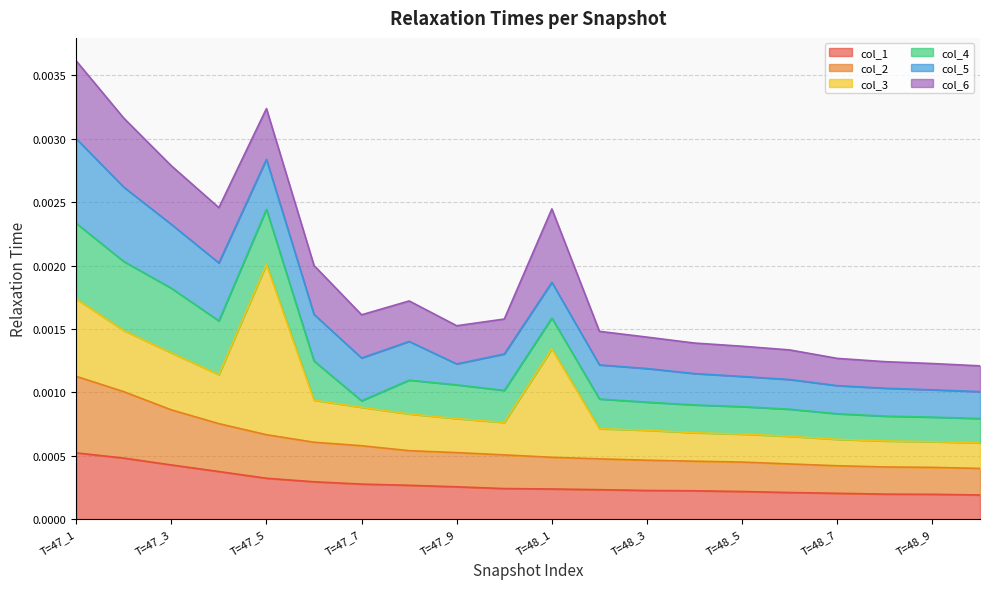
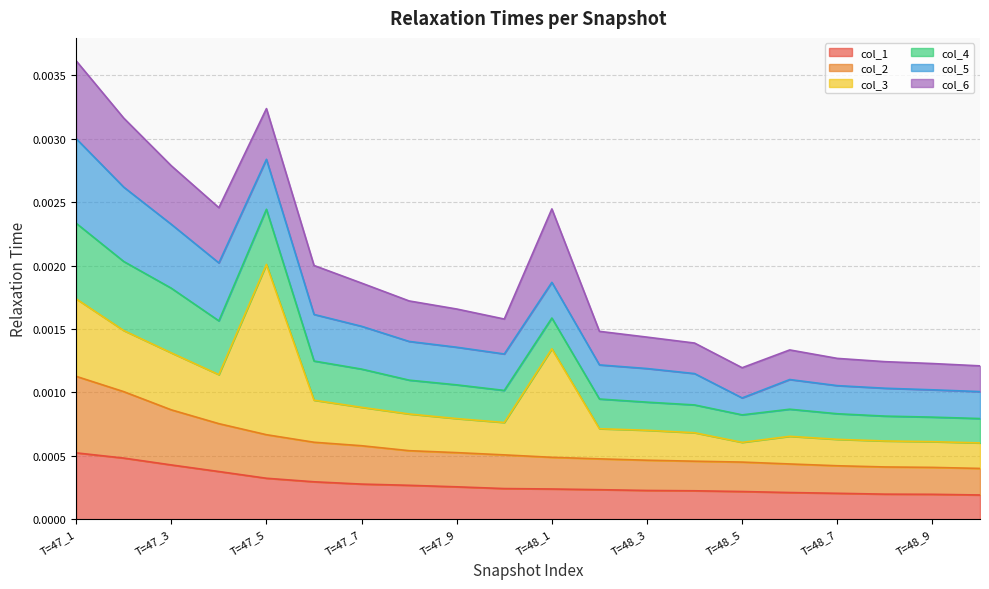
  {
    "col_3": {
      "T=47_1": 0.00061,
      "T=47_3": 0.00045,
      "T=47_5": 0.00134,
      "T=47_7": 0.00030,
      "T=47_9": 0.00027,
      "T=48_1": 0.00086,
      "T=48_3": 0.00024,
-     "T=48_5": 0.00022,
+     "T=48_5": 0.00016,
      "T=48_7": 0.00021,
      "T=48_9": 0.00020
    },
    "col_4": {
      "T=47_1": 0.00060,
      "T=47_3": 0.00051,
      "T=47_5": 0.00043,
-     "T=47_7": 0.00005,
+     "T=47_7": 0.00030,
      "T=47_9": 0.00027,
      "T=48_1": 0.00024,
      "T=48_3": 0.00022,
      "T=48_5": 0.00022,
      "T=48_7": 0.00020,
      "T=48_9": 0.00019
    },
    "col_5": {
      "T=47_1": 0.00067,
      "T=47_3": 0.00050,
      "T=47_5": 0.00039,
      "T=47_7": 0.00034,
-     "T=47_9": 0.00016,
+     "T=47_9": 0.00030,
      "T=48_1": 0.00028,
      "T=48_3": 0.00027,
-     "T=48_5": 0.00024,
+     "T=48_5": 0.00013,
      "T=48_7": 0.00022,
      "T=48_9": 0.00022
    },
    "col_6": {
      "T=47_1": 0.00061,
      "T=47_3": 0.00046,
      "T=47_5": 0.00040,
      "T=47_7": 0.00034,
      "T=47_9": 0.00030,
      "T=48_1": 0.00058,
      "T=48_3": 0.00025,
      "T=48_5": 0.00024,
      "T=48_7": 0.00021,
      "T=48_9": 0.00021
    }
  }
